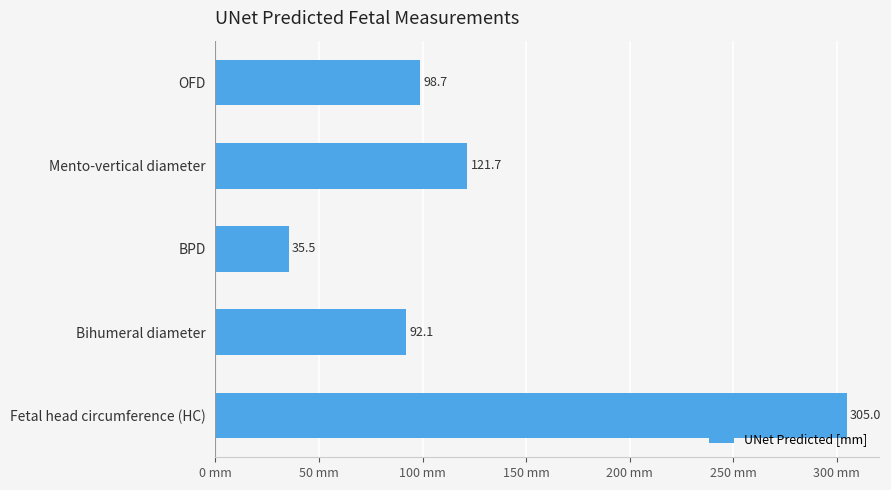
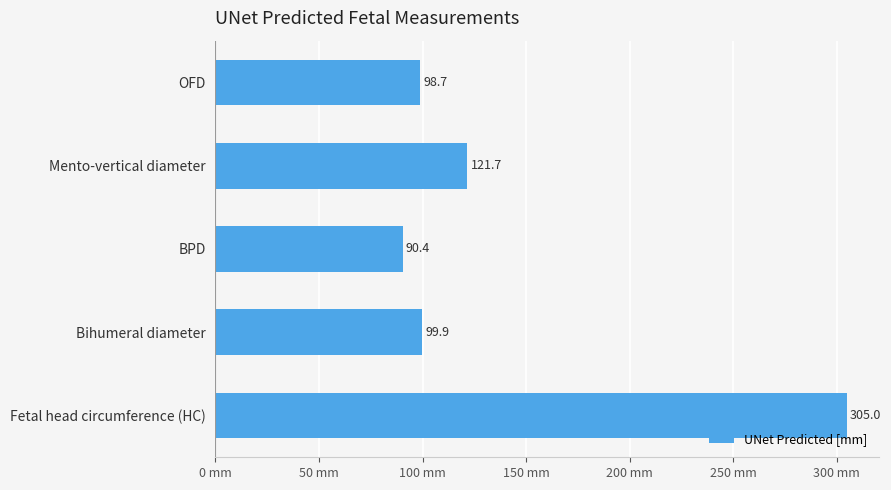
  {
    "OFD": 98.7,
    "Mento-vertical diameter": 121.7,
-   "BPD": 35.5,
-   "Bihumeral diameter": 92.1,
+   "BPD": 90.4,
+   "Bihumeral diameter": 99.9,
    "Fetal head circumference (HC)": 305.0
  }
